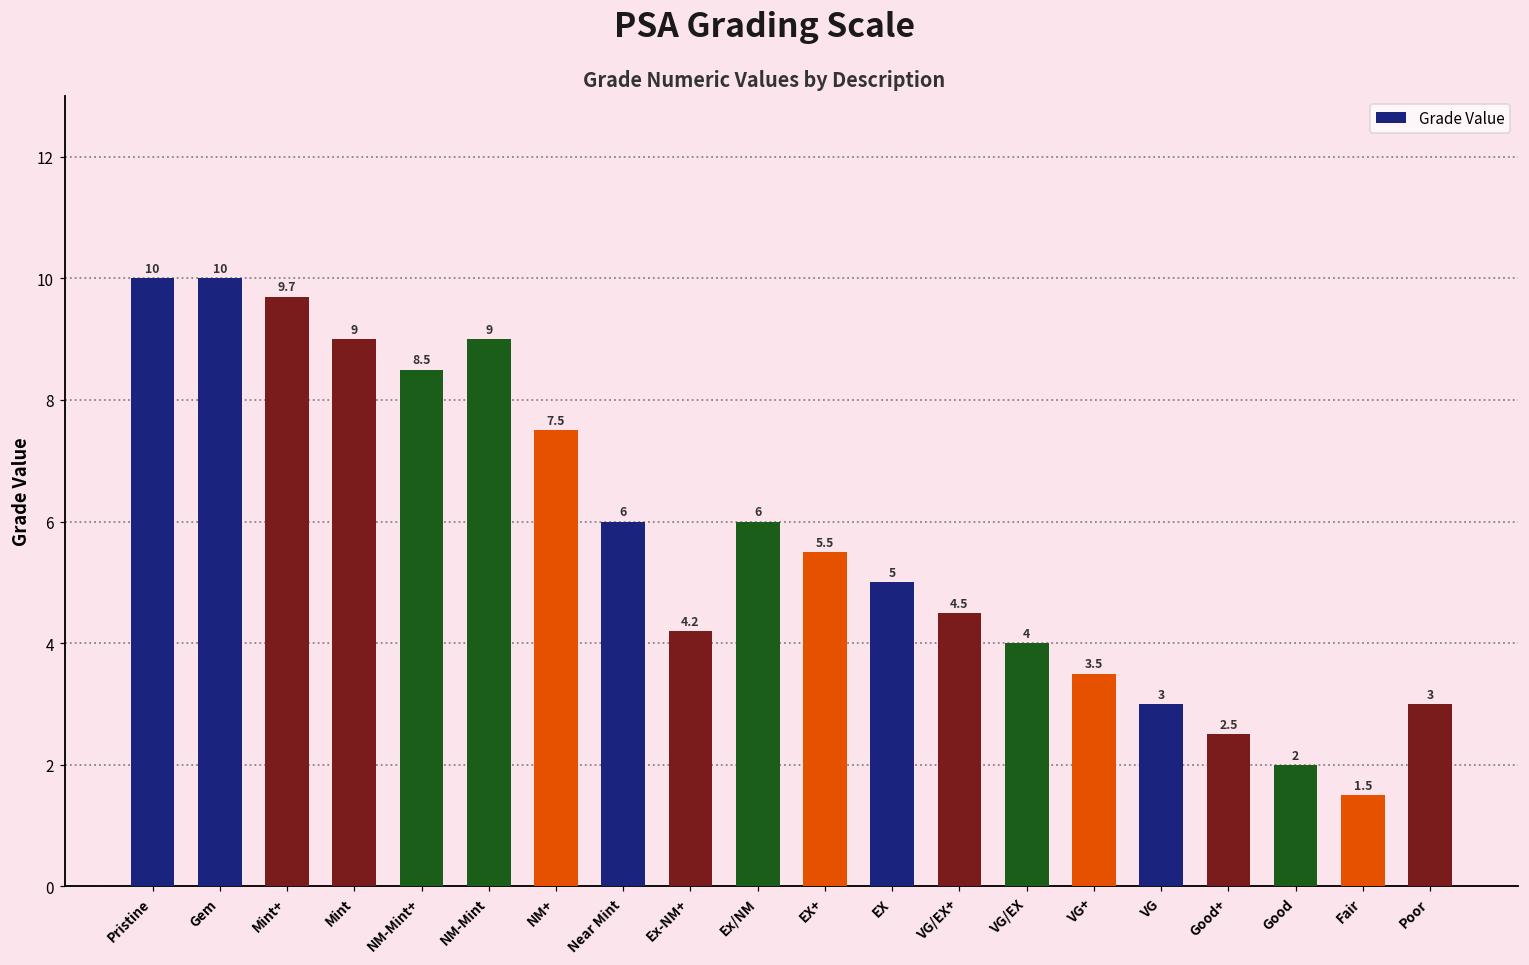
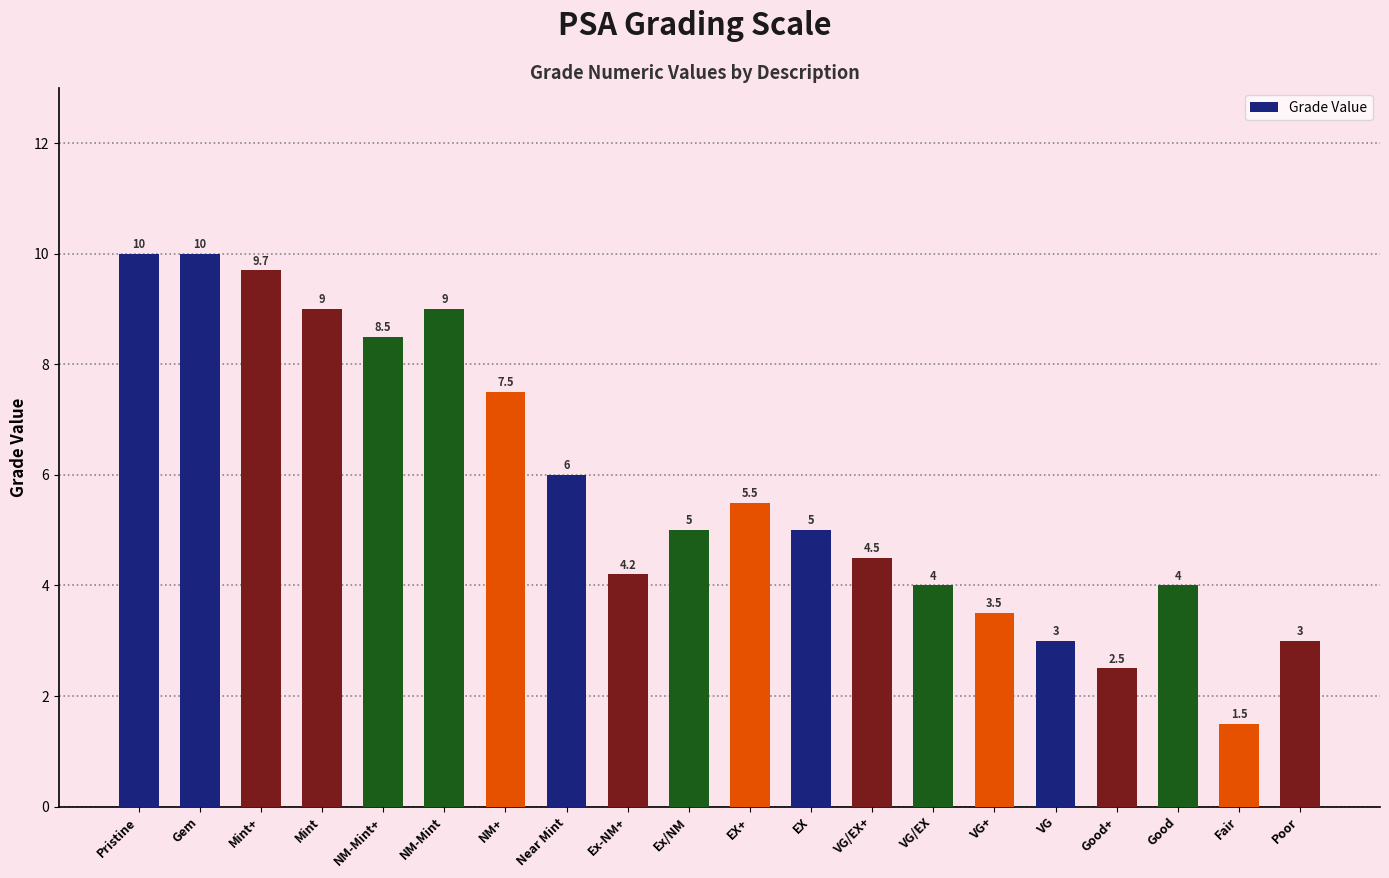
  {
    "Pristine": 10,
    "Gem": 10,
    "Mint+": 9.7,
    "Mint": 9,
    "NM-Mint+": 8.5,
    "NM-Mint": 9,
    "NM+": 7.5,
    "Near Mint": 6,
    "Ex-NM+": 4.2,
-   "Ex/NM": 6,
+   "Ex/NM": 5,
    "EX+": 5.5,
    "EX": 5,
    "VG/EX+": 4.5,
    "VG/EX": 4,
    "VG+": 3.5,
    "VG": 3,
    "Good+": 2.5,
-   "Good": 2,
+   "Good": 4,
    "Fair": 1.5,
    "Poor": 3
  }
